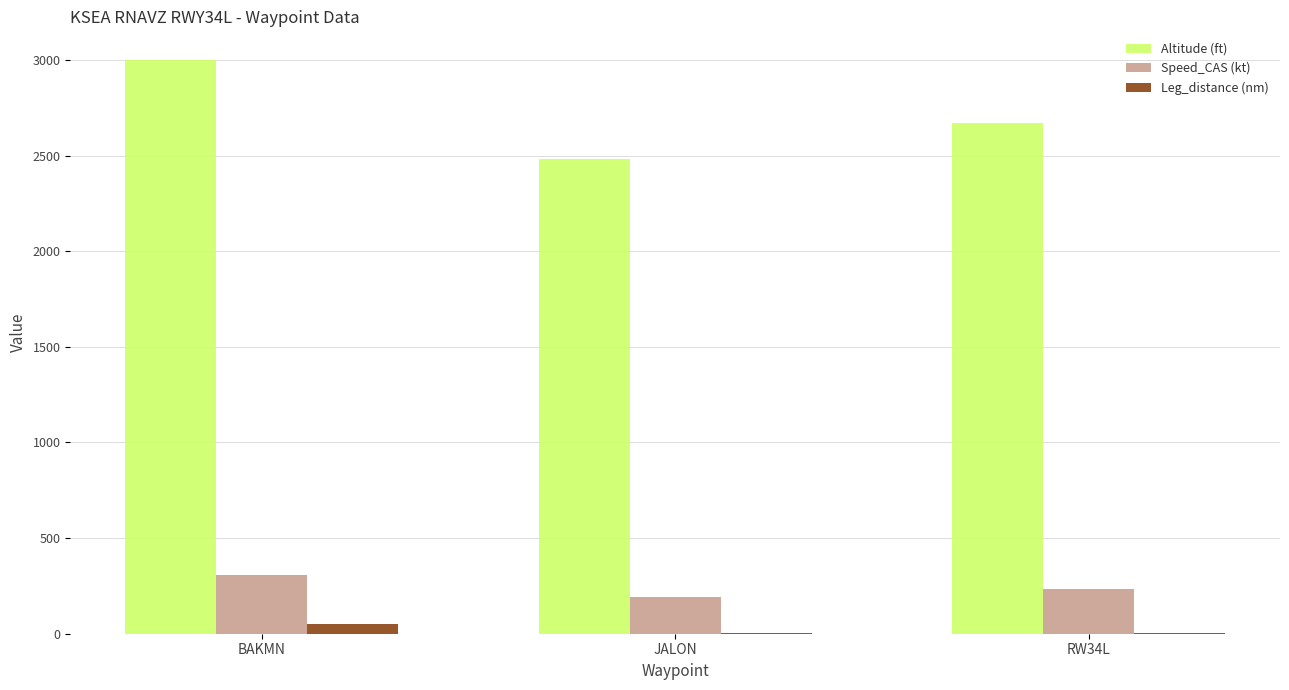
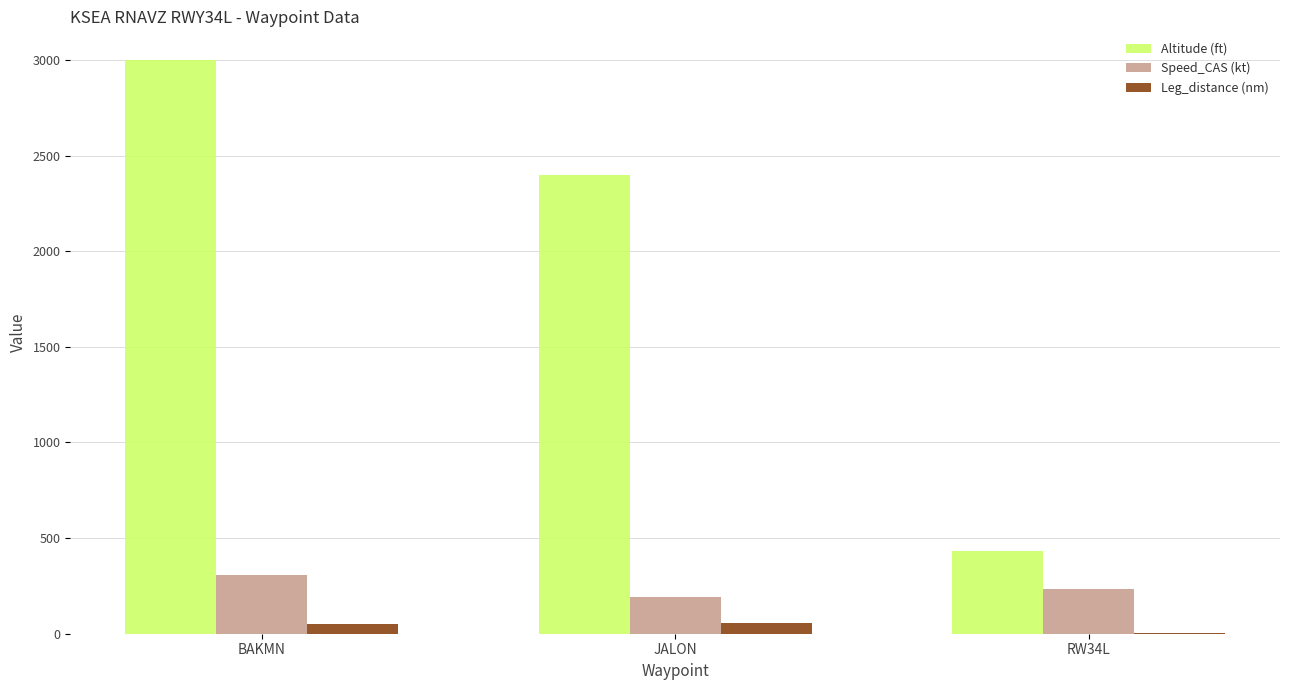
  {
    "Altitude (ft)": {
      "BAKMN": 3000,
-     "JALON": 2480,
-     "RW34L": 2670
+     "JALON": 2400,
+     "RW34L": 430
    },
    "Speed_CAS (kt)": {
      "BAKMN": 310,
      "JALON": 190,
      "RW34L": 230
    },
    "Leg_distance (nm)": {
      "BAKMN": 50,
-     "JALON": 0
+     "JALON": 60
    }
  }
